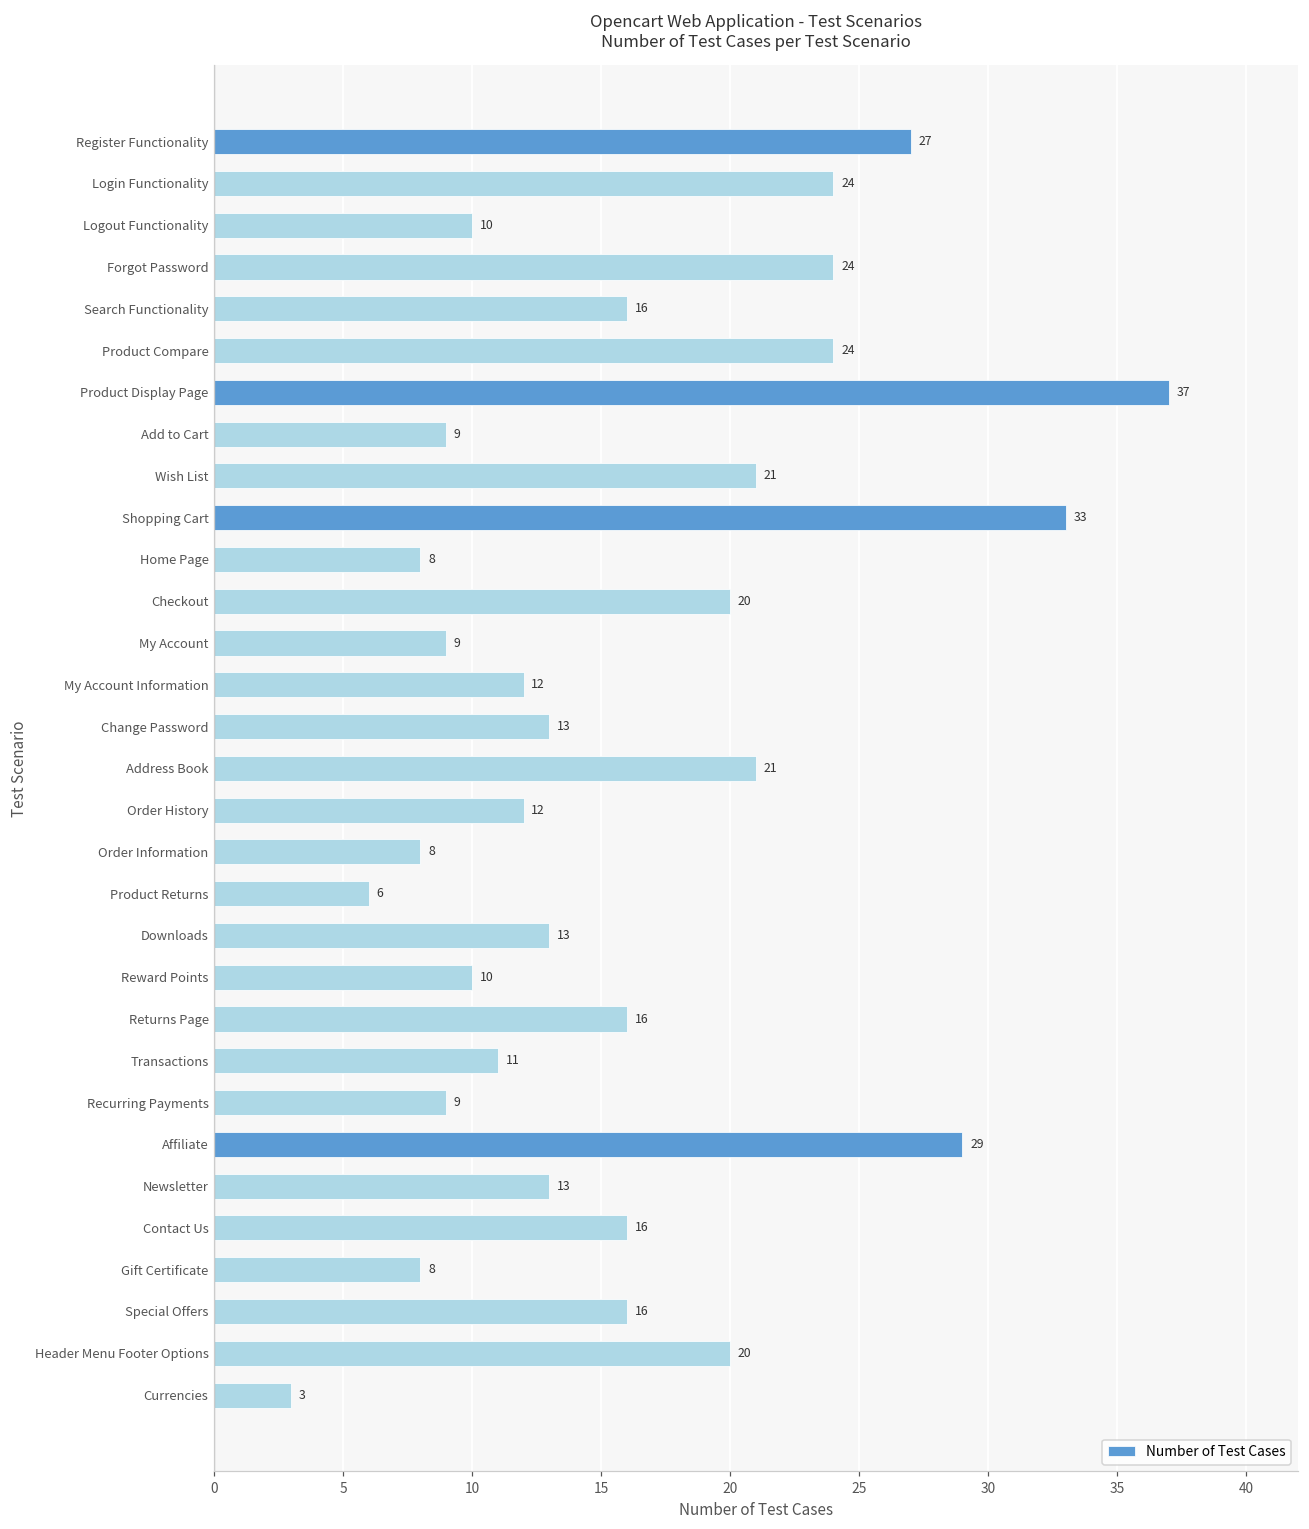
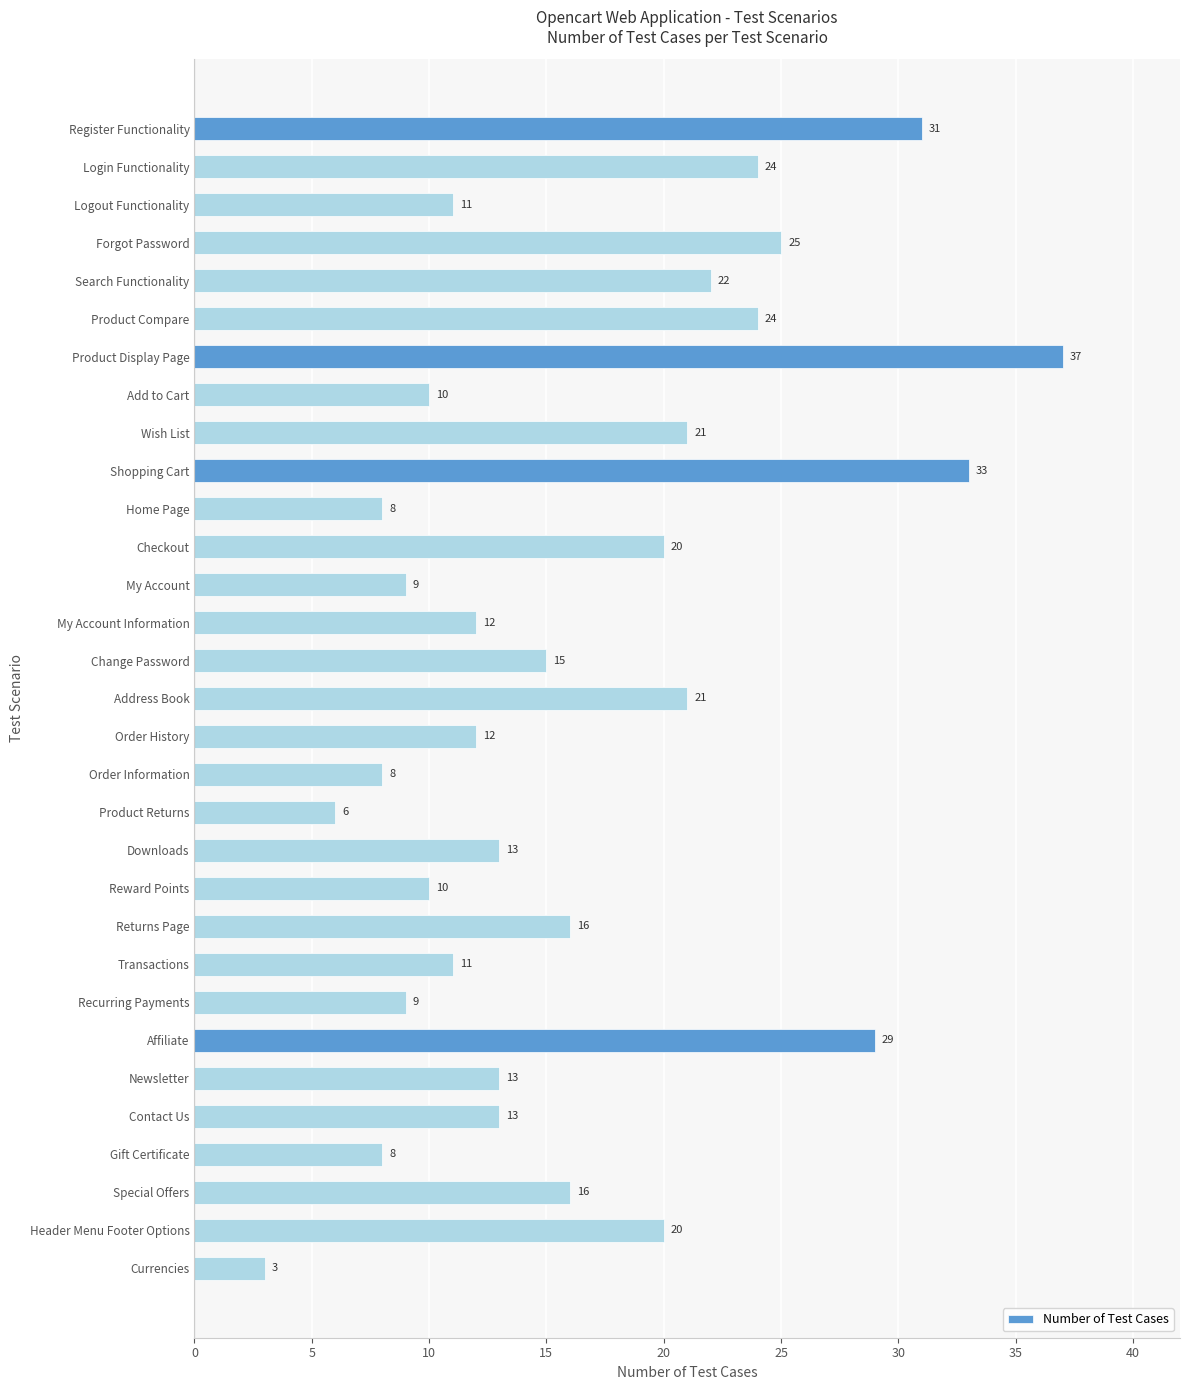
  {
-   "Register Functionality": 27,
+   "Register Functionality": 31,
    "Login Functionality": 24,
-   "Logout Functionality": 10,
-   "Forgot Password": 24,
-   "Search Functionality": 16,
+   "Logout Functionality": 11,
+   "Forgot Password": 25,
+   "Search Functionality": 22,
    "Product Compare": 24,
    "Product Display Page": 37,
-   "Add to Cart": 9,
+   "Add to Cart": 10,
    "Wish List": 21,
    "Shopping Cart": 33,
    "Home Page": 8,
    "Checkout": 20,
    "My Account": 9,
    "My Account Information": 12,
-   "Change Password": 13,
+   "Change Password": 15,
    "Address Book": 21,
    "Order History": 12,
    "Order Information": 8,
    "Product Returns": 6,
    "Downloads": 13,
    "Reward Points": 10,
    "Returns Page": 16,
    "Transactions": 11,
    "Recurring Payments": 9,
    "Affiliate": 29,
    "Newsletter": 13,
-   "Contact Us": 16,
+   "Contact Us": 13,
    "Gift Certificate": 8,
    "Special Offers": 16,
    "Header Menu Footer Options": 20,
    "Currencies": 3
  }
